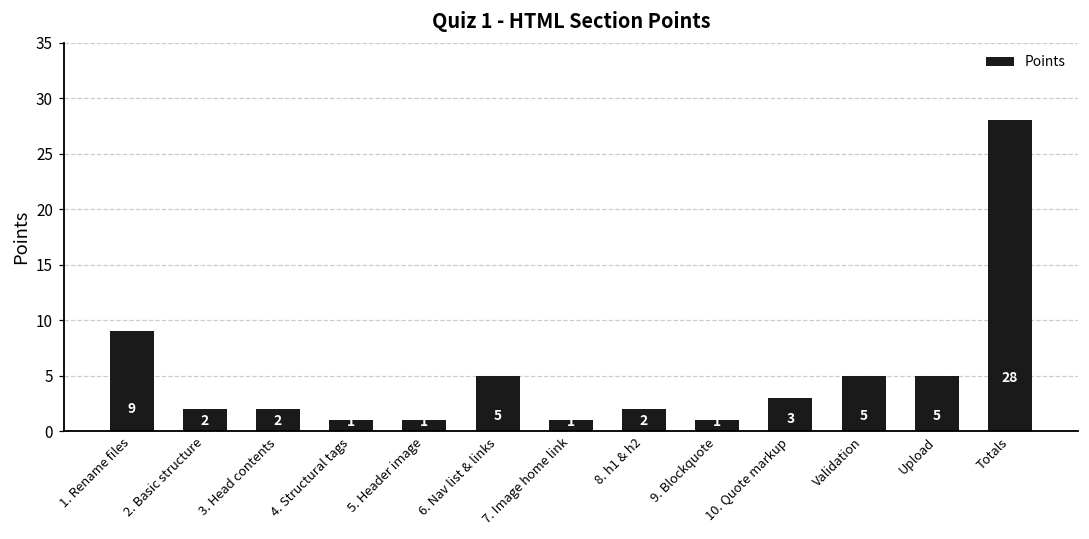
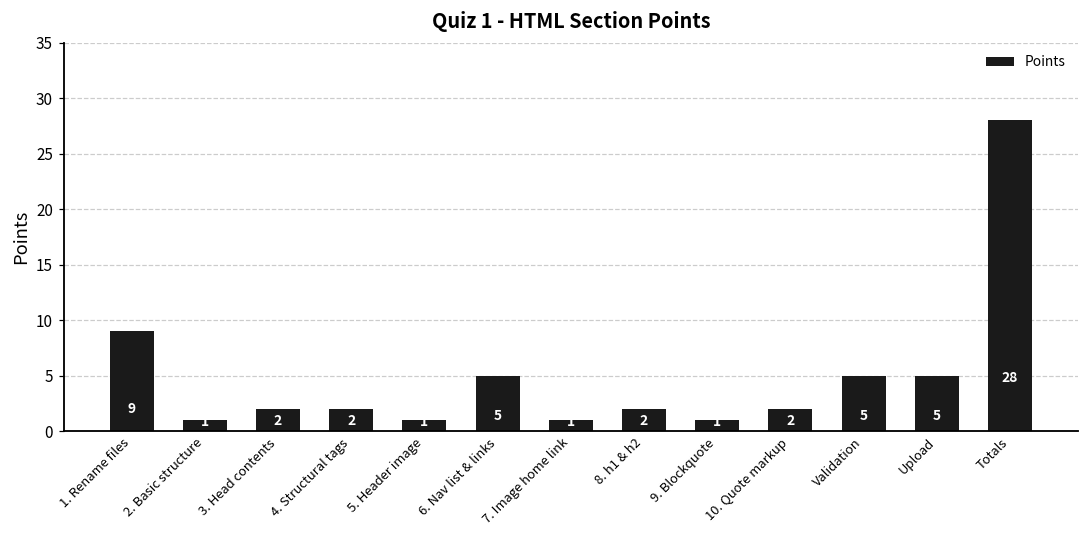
  {
    "1. Rename files": 9,
-   "2. Basic structure": 2,
+   "2. Basic structure": 1,
    "3. Head contents": 2,
-   "4. Structural tags": 1,
+   "4. Structural tags": 2,
    "5. Header image": 1,
    "6. Nav list & links": 5,
    "7. Image home link": 1,
    "8. h1 & h2": 2,
    "9. Blockquote": 1,
-   "10. Quote markup": 3,
+   "10. Quote markup": 2,
    "Validation": 5,
    "Upload": 5,
    "Totals": 28
  }
